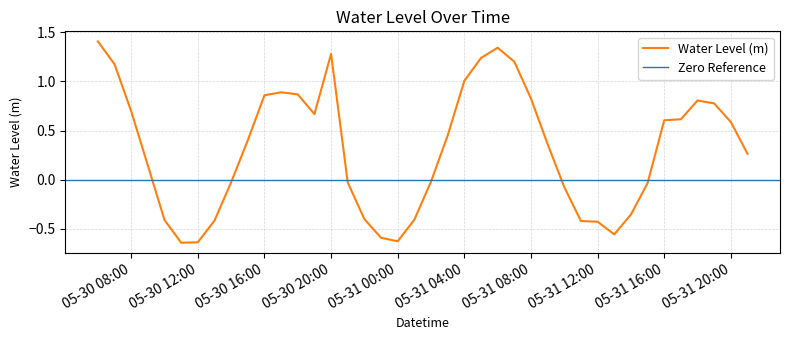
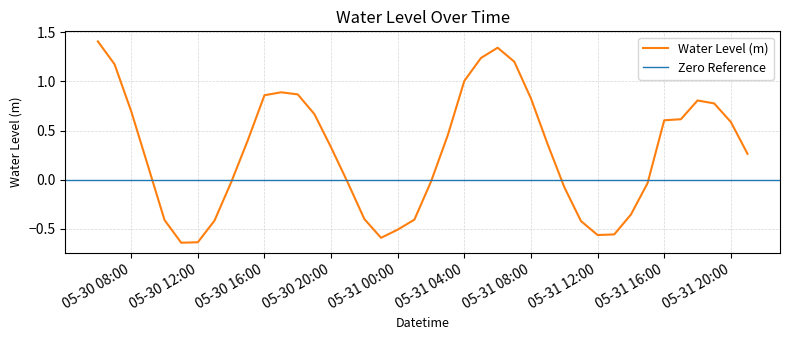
  {
    "05-30 08:00": 0.7,
    "05-30 12:00": -0.6,
    "05-30 16:00": 0.9,
-   "05-30 20:00": 1.3,
-   "05-31 00:00": -0.6,
+   "05-30 20:00": 0.3,
+   "05-31 00:00": -0.5,
    "05-31 04:00": 1.0,
    "05-31 08:00": 0.8,
-   "05-31 12:00": -0.4,
+   "05-31 12:00": -0.6,
    "05-31 16:00": 0.6,
    "05-31 20:00": 0.6
  }
